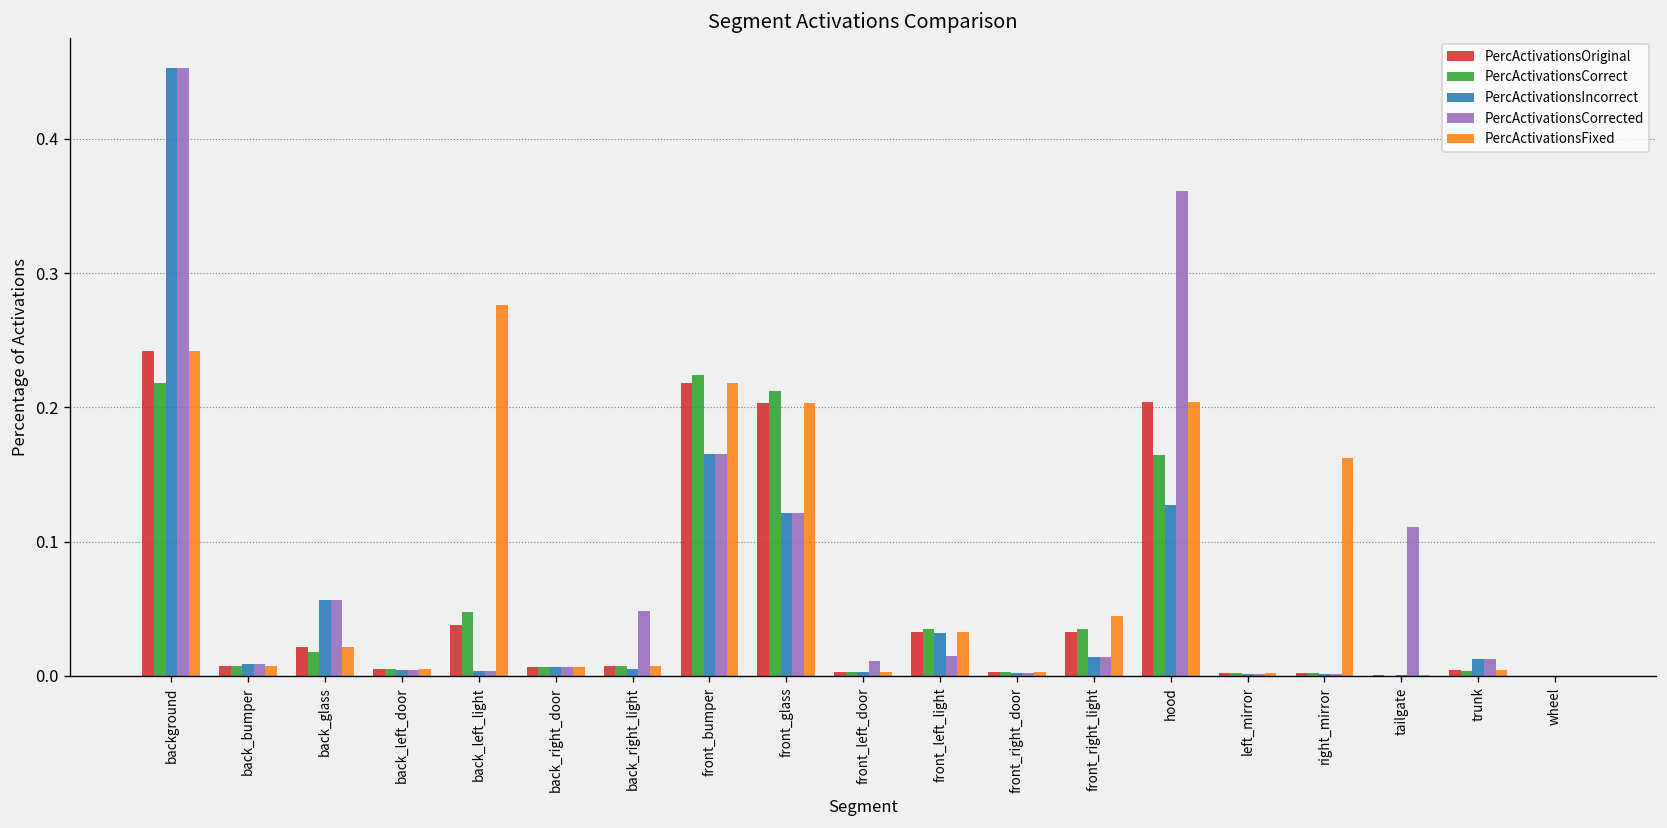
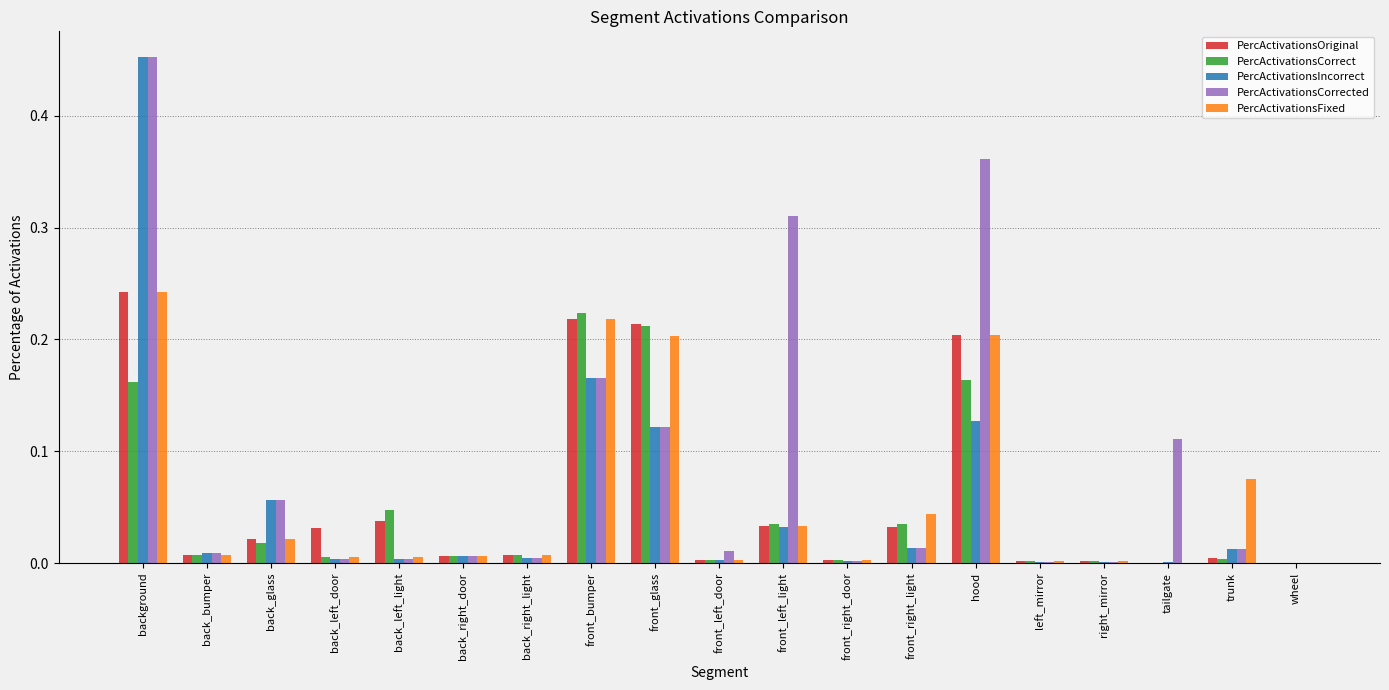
  {
    "PercActivationsOriginal": {
      "background": 0.242,
      "back_bumper": 0.007,
      "back_glass": 0.022,
-     "back_left_door": 0.005,
+     "back_left_door": 0.032,
      "back_left_light": 0.038,
      "back_right_door": 0.007,
      "back_right_light": 0.007,
      "front_bumper": 0.218,
-     "front_glass": 0.203,
+     "front_glass": 0.213,
      "front_left_door": 0.003,
      "front_left_light": 0.033,
      "front_right_door": 0.003,
      "front_right_light": 0.033,
      "hood": 0.204,
      "trunk": 0.004
    },
    "PercActivationsCorrect": {
-     "background": 0.218,
+     "background": 0.162,
      "back_bumper": 0.007,
      "back_glass": 0.018,
      "back_left_door": 0.005,
      "back_left_light": 0.048,
      "back_right_door": 0.007,
      "back_right_light": 0.007,
      "front_bumper": 0.224,
      "front_glass": 0.212,
      "front_left_door": 0.003,
      "front_left_light": 0.035,
      "front_right_door": 0.003,
      "front_right_light": 0.035,
      "hood": 0.164,
      "trunk": 0.003
    },
    "PercActivationsIncorrect": {
      "background": 0.453,
      "back_bumper": 0.009,
      "back_glass": 0.056,
      "back_left_door": 0.004,
      "back_left_light": 0.004,
      "back_right_door": 0.007,
      "back_right_light": 0.005,
      "front_bumper": 0.165,
      "front_glass": 0.121,
      "front_left_door": 0.002,
      "front_left_light": 0.032,
      "front_right_light": 0.014,
      "hood": 0.127,
      "trunk": 0.012
    },
    "PercActivationsCorrected": {
      "background": 0.453,
      "back_bumper": 0.009,
      "back_glass": 0.056,
      "back_left_door": 0.004,
      "back_left_light": 0.004,
      "back_right_door": 0.007,
-     "back_right_light": 0.048,
+     "back_right_light": 0.005,
      "front_bumper": 0.165,
      "front_glass": 0.121,
      "front_left_door": 0.011,
-     "front_left_light": 0.015,
+     "front_left_light": 0.310,
      "front_right_light": 0.014,
      "hood": 0.361,
      "tailgate": 0.111,
      "trunk": 0.012
    },
    "PercActivationsFixed": {
      "background": 0.242,
      "back_bumper": 0.007,
      "back_glass": 0.022,
      "back_left_door": 0.005,
-     "back_left_light": 0.276,
+     "back_left_light": 0.006,
      "back_right_door": 0.007,
      "back_right_light": 0.007,
      "front_bumper": 0.218,
      "front_glass": 0.203,
      "front_left_door": 0.003,
      "front_left_light": 0.033,
      "front_right_door": 0.003,
      "front_right_light": 0.044,
      "hood": 0.204,
-     "right_mirror": 0.162,
-     "trunk": 0.004
+     "right_mirror": 0.002,
+     "trunk": 0.076
    }
  }
